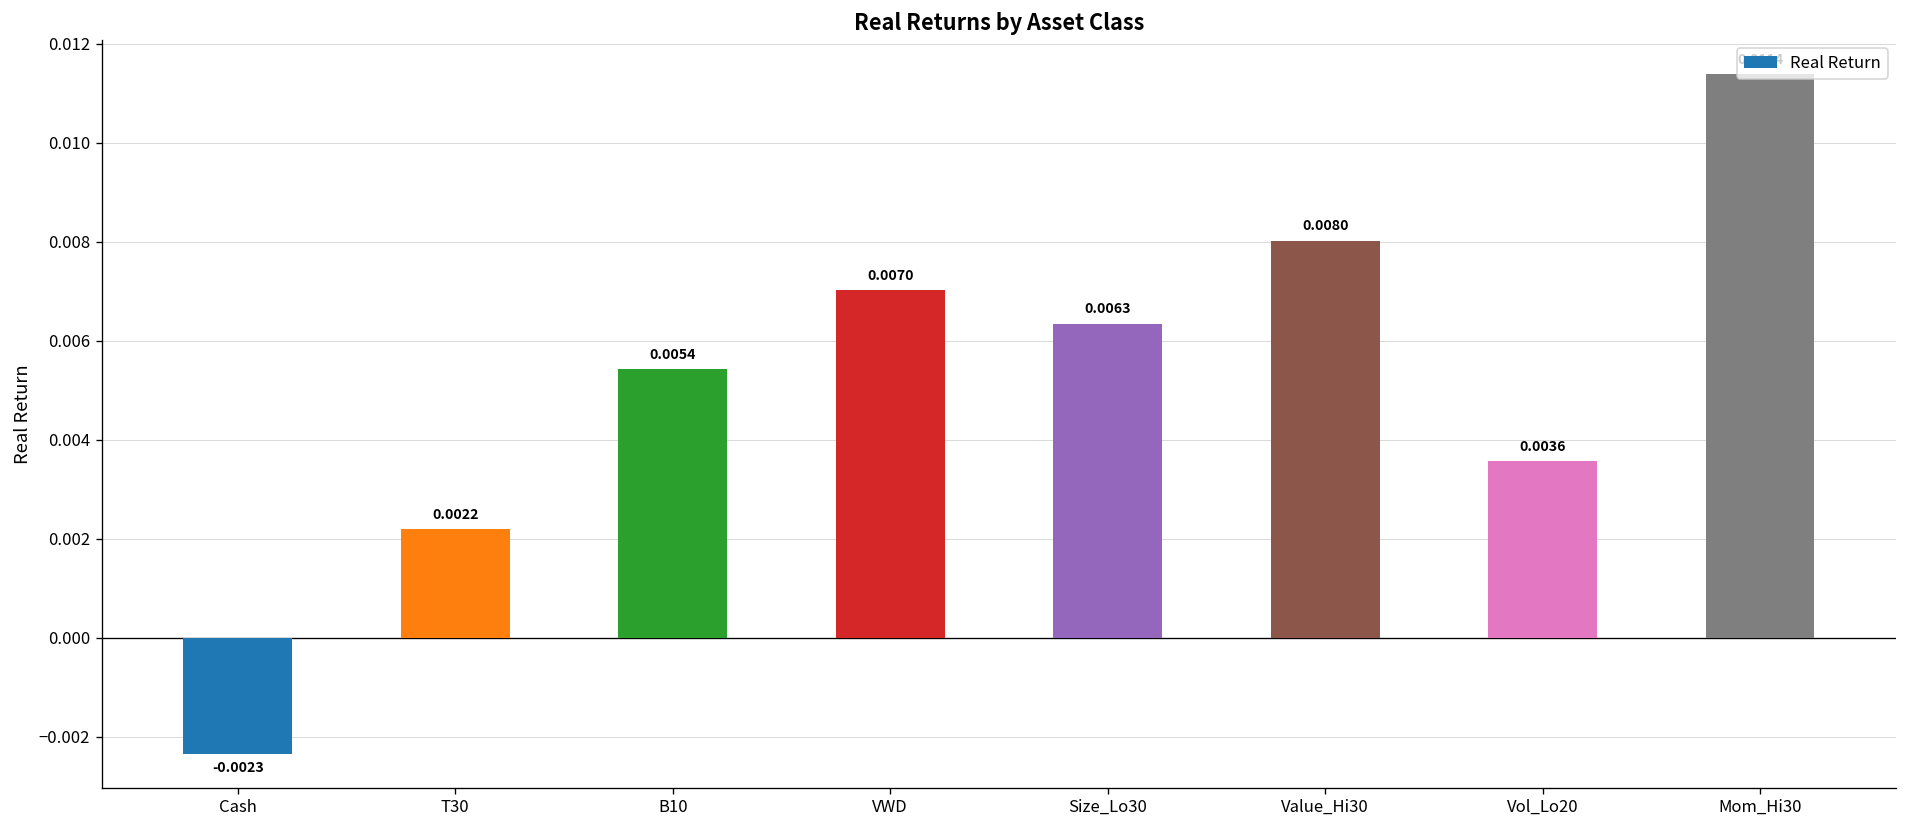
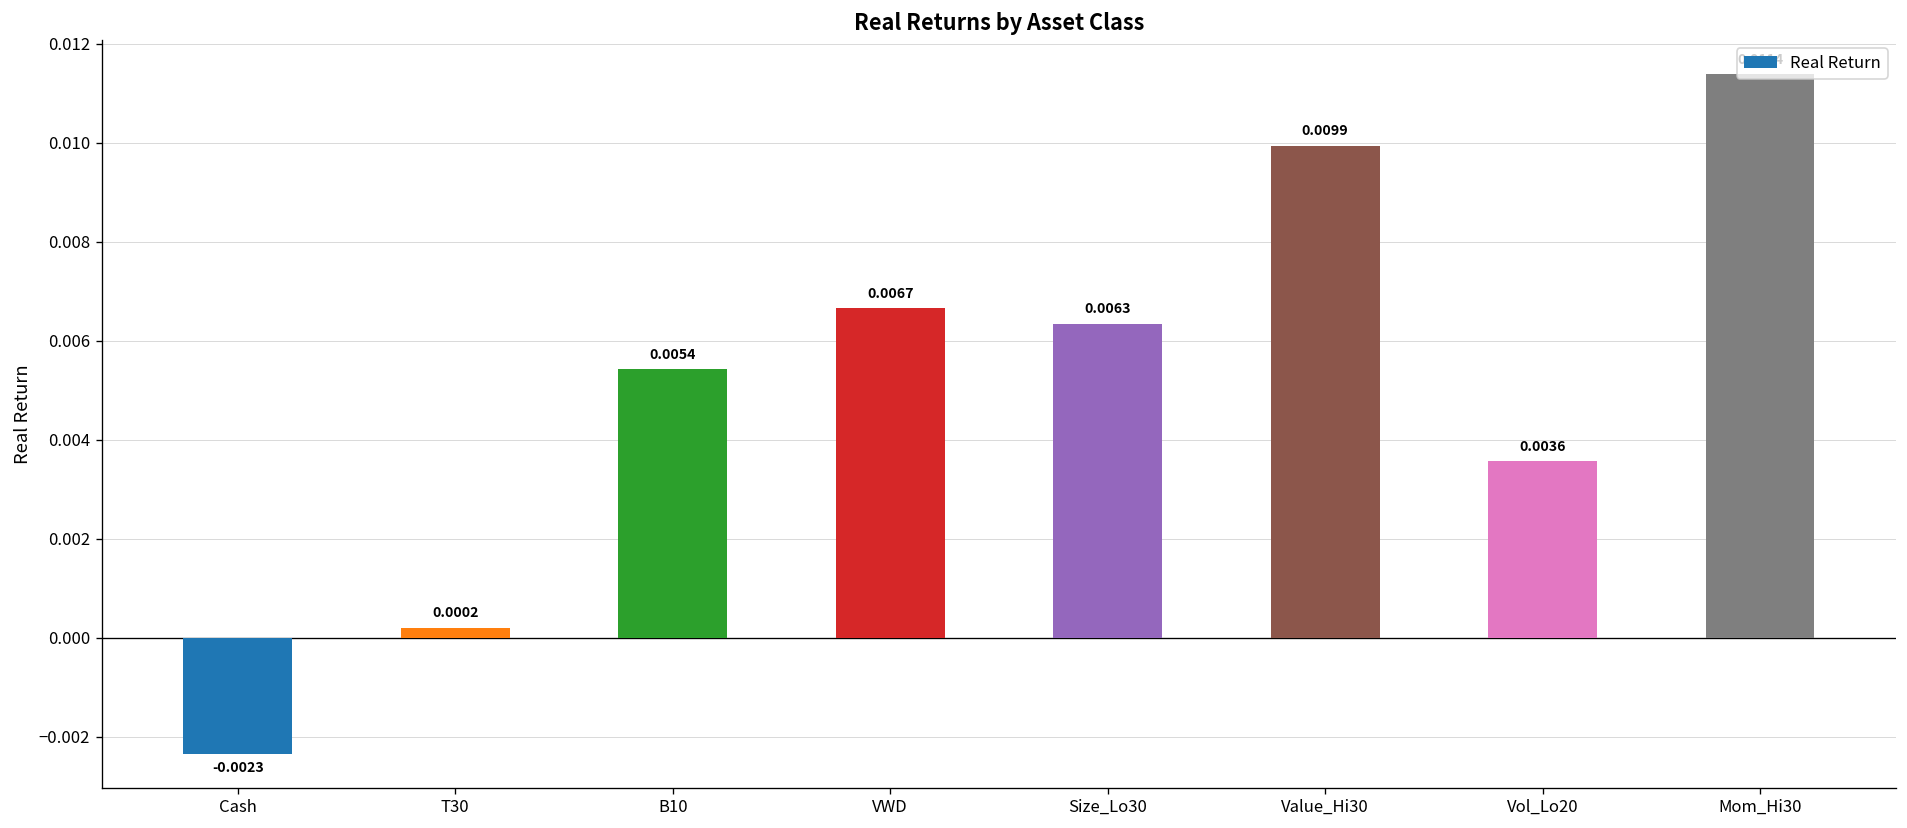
  {
    "Cash": -0.0023,
-   "T30": 0.0022,
+   "T30": 0.0002,
    "B10": 0.0054,
-   "VWD": 0.0070,
+   "VWD": 0.0067,
    "Size_Lo30": 0.0063,
-   "Value_Hi30": 0.0080,
+   "Value_Hi30": 0.0099,
    "Vol_Lo20": 0.0036
  }
